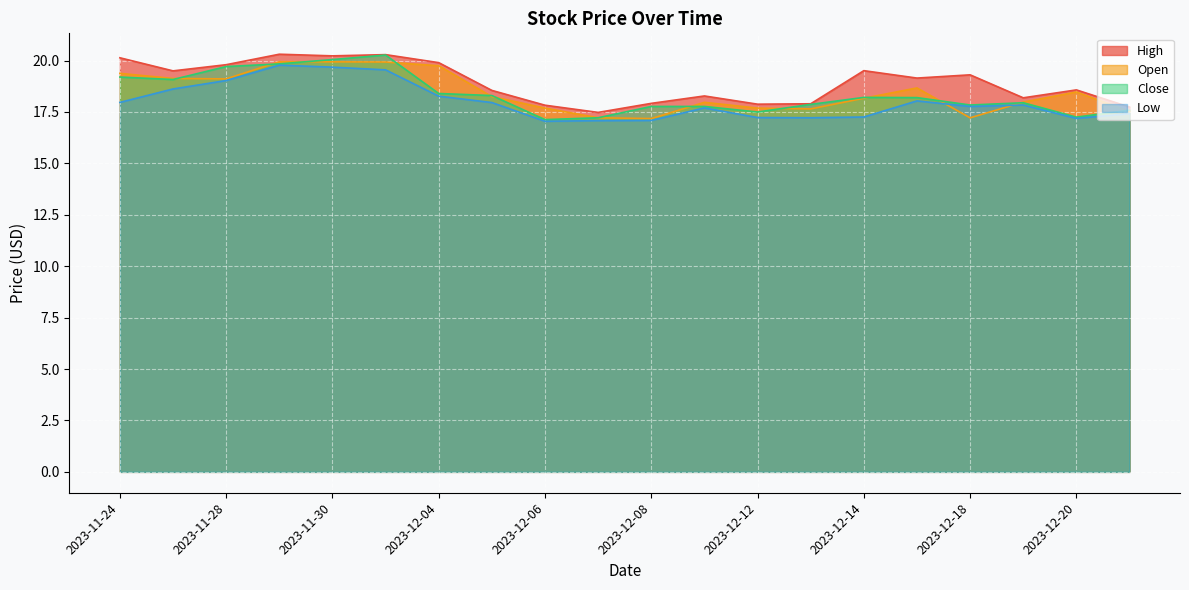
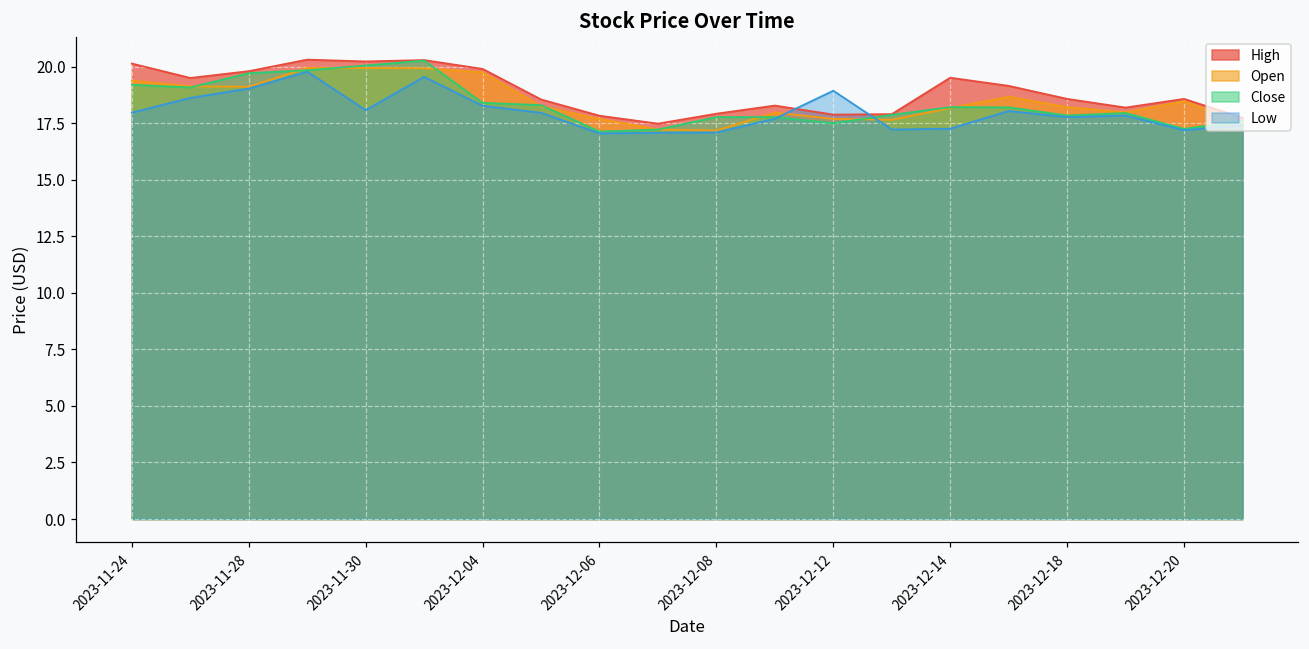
  {
    "High": {
      "2023-11-24": 20.1,
      "2023-11-30": 20.2,
      "2023-12-04": 19.9,
      "2023-12-06": 17.8,
      "2023-12-08": 17.9,
      "2023-12-12": 17.9,
      "2023-12-14": 19.5,
-     "2023-12-18": 19.3
+     "2023-12-18": 18.6
    },
    "Open": {
      "2023-11-24": 19.4,
      "2023-12-04": 19.8,
      "2023-12-06": 17.7,
      "2023-12-12": 17.7,
-     "2023-12-18": 17.2
+     "2023-12-18": 18.2
    },
    "Close": {
      "2023-11-24": 19.2,
      "2023-12-04": 18.4,
      "2023-12-08": 17.8,
      "2023-12-12": 17.5
    },
    "Low": {
      "2023-11-24": 18.0,
-     "2023-11-30": 19.7,
+     "2023-11-30": 18.1,
      "2023-12-04": 18.3,
-     "2023-12-12": 17.2,
+     "2023-12-12": 18.9,
      "2023-12-14": 17.3
    }
  }
